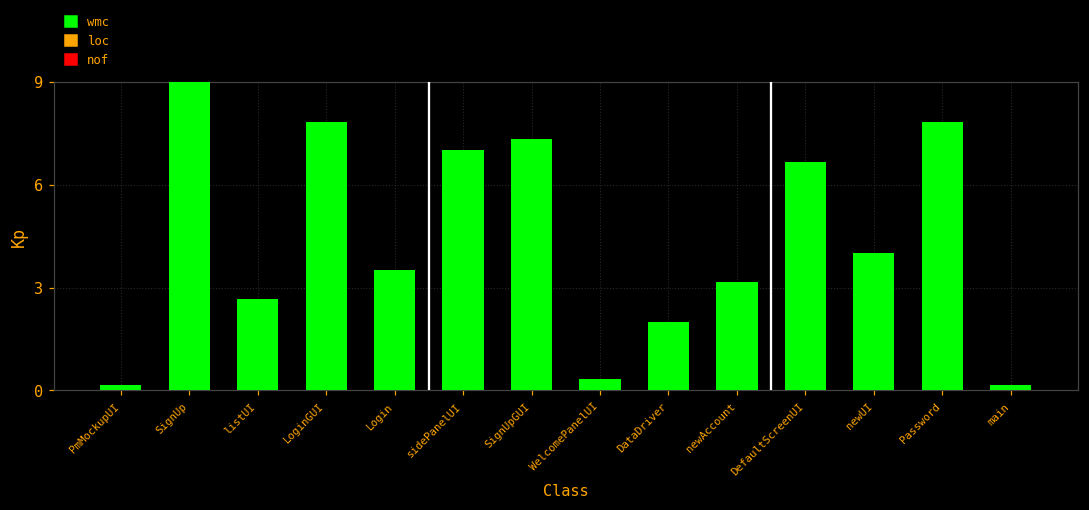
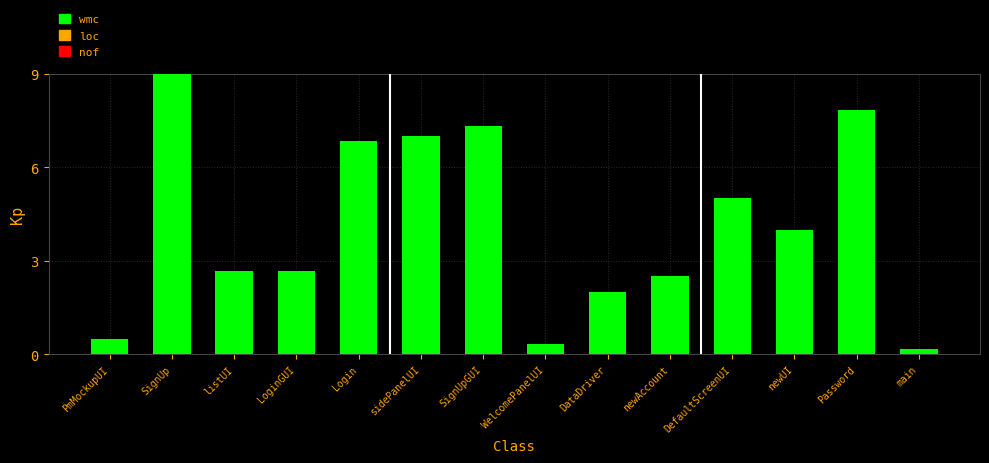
  {
-   "PmMockupUI": 0.2,
+   "PmMockupUI": 0.5,
    "SignUp": 9.0,
    "listUI": 2.7,
-   "LoginGUI": 7.8,
-   "Login": 3.5,
+   "LoginGUI": 2.7,
+   "Login": 6.8,
    "sidePanelUI": 7.0,
    "SignUpGUI": 7.3,
    "WelcomePanelUI": 0.3,
    "DataDriver": 2.0,
-   "newAccount": 3.2,
-   "DefaultScreenUI": 6.7,
+   "newAccount": 2.5,
+   "DefaultScreenUI": 5.0,
    "newUI": 4.0,
    "Password": 7.8,
    "main": 0.2
  }
